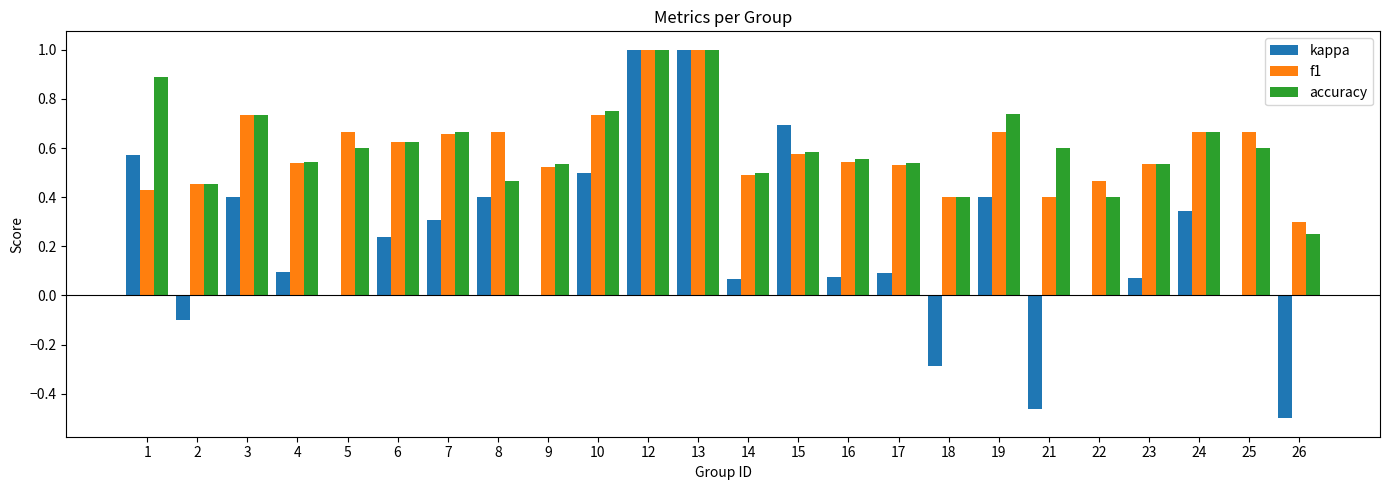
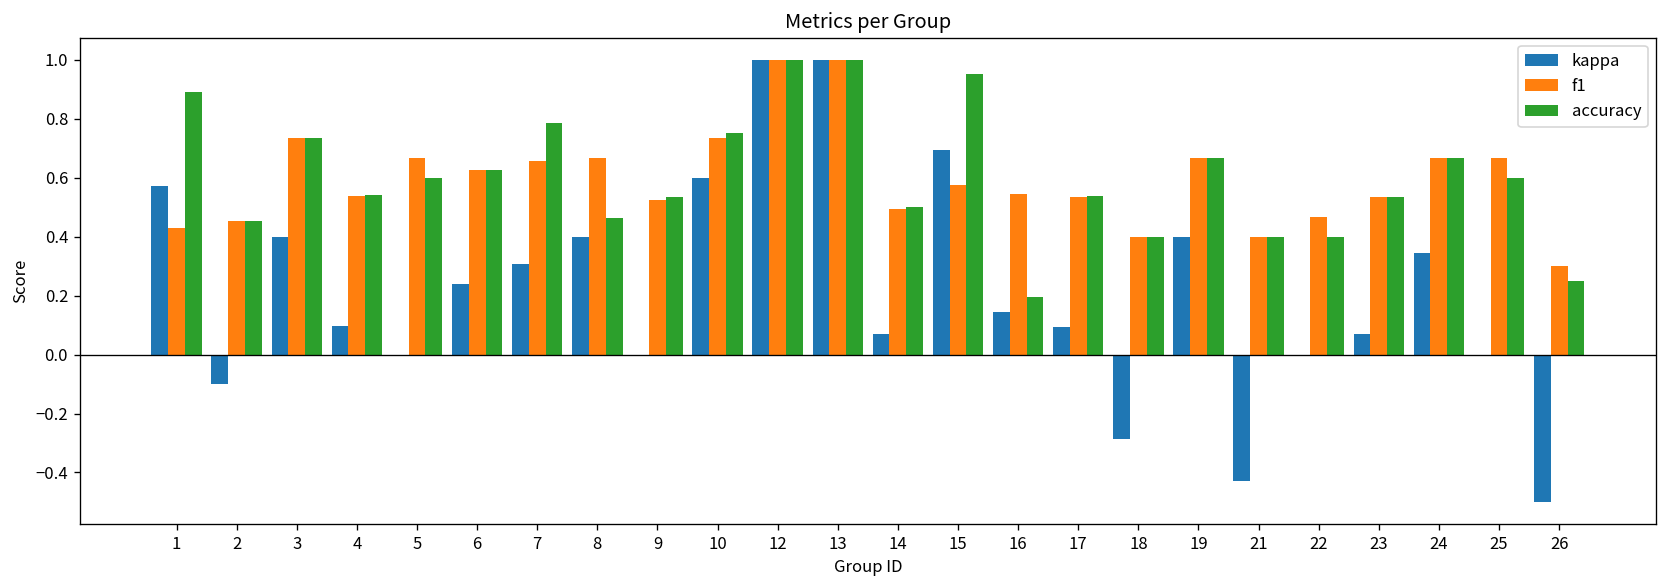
  {
    "kappa": {
      "1": 0.57,
      "2": -0.10,
      "3": 0.40,
      "4": 0.10,
      "5": 0.00,
      "6": 0.24,
      "7": 0.31,
      "8": 0.40,
      "9": 0.00,
-     "10": 0.5,
+     "10": 0.6,
      "12": 1.00,
      "13": 1.00,
      "14": 0.07,
      "15": 0.69,
-     "16": 0.07,
+     "16": 0.14,
      "17": 0.09,
      "18": -0.29,
      "19": 0.40,
-     "21": -0.46,
+     "21": -0.43,
      "22": 0.00,
      "23": 0.07,
      "24": 0.34,
      "25": 0.00,
      "26": -0.50
    },
    "f1": {
      "1": 0.43,
      "2": 0.45,
      "3": 0.73,
      "4": 0.54,
      "5": 0.67,
      "6": 0.63,
      "7": 0.66,
      "8": 0.67,
      "9": 0.52,
      "10": 0.73,
      "12": 1.00,
      "13": 1.00,
      "14": 0.49,
      "15": 0.57,
      "16": 0.54,
      "17": 0.53,
      "18": 0.40,
      "19": 0.67,
      "21": 0.40,
      "22": 0.47,
      "23": 0.53,
      "24": 0.67,
      "25": 0.67,
      "26": 0.30
    },
    "accuracy": {
      "1": 0.89,
      "2": 0.45,
      "3": 0.73,
      "4": 0.54,
      "5": 0.60,
      "6": 0.63,
-     "7": 0.67,
+     "7": 0.79,
      "8": 0.46,
      "9": 0.53,
      "10": 0.75,
      "12": 1.00,
      "13": 1.00,
      "14": 0.50,
-     "15": 0.58,
-     "16": 0.56,
+     "15": 0.95,
+     "16": 0.19,
      "17": 0.54,
      "18": 0.40,
-     "19": 0.74,
-     "21": 0.6,
+     "19": 0.67,
+     "21": 0.4,
      "22": 0.40,
      "23": 0.53,
      "24": 0.67,
      "25": 0.60,
      "26": 0.25
    }
  }
